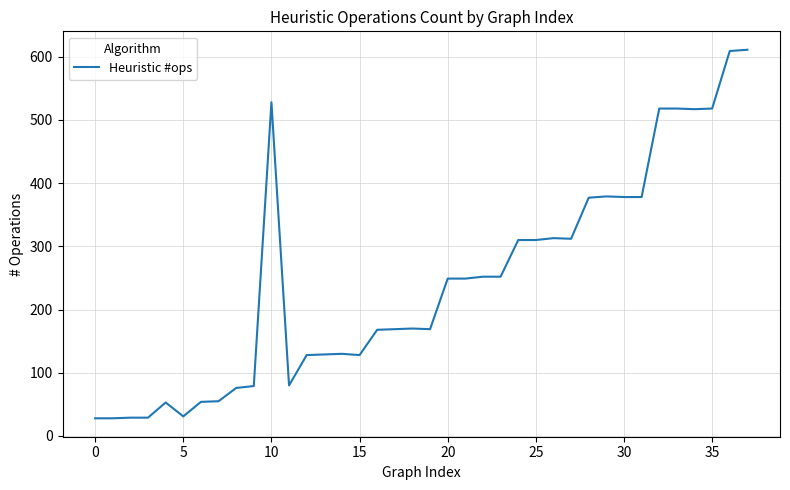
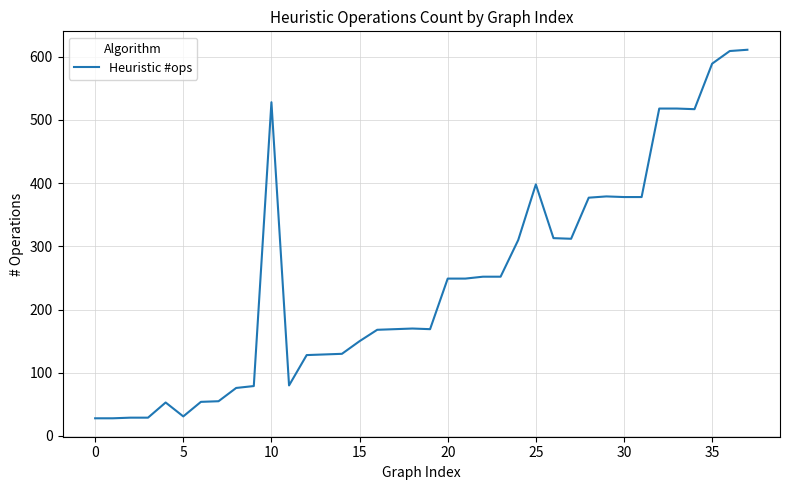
  {
    "0": 30,
    "5": 30,
    "10": 530,
-   "15": 130,
+   "15": 150,
    "20": 250,
-   "25": 310,
+   "25": 400,
    "30": 380,
-   "35": 520
+   "35": 590
  }
